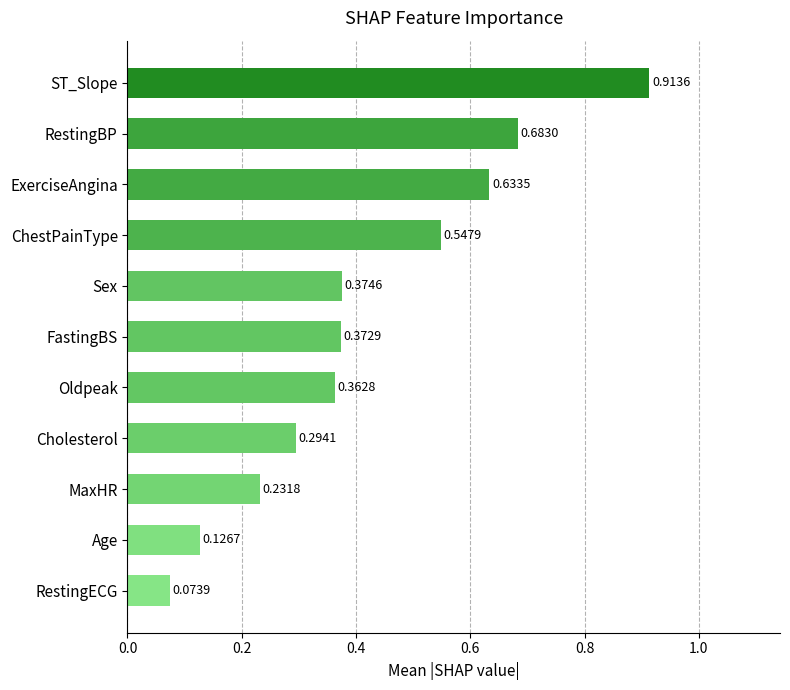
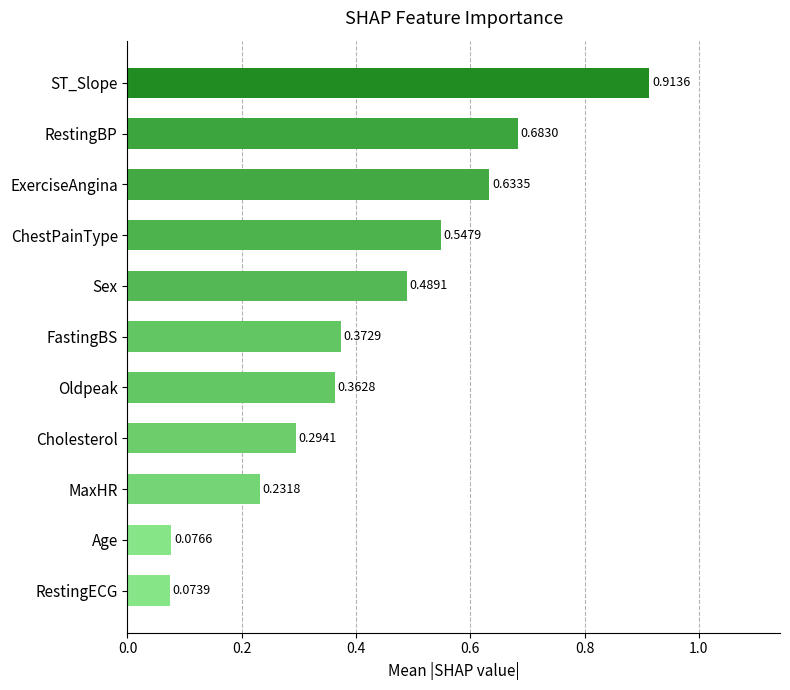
  {
    "ST_Slope": 0.9136,
    "RestingBP": 0.6830,
    "ExerciseAngina": 0.6335,
    "ChestPainType": 0.5479,
-   "Sex": 0.3746,
+   "Sex": 0.4891,
    "FastingBS": 0.3729,
    "Oldpeak": 0.3628,
    "Cholesterol": 0.2941,
    "MaxHR": 0.2318,
-   "Age": 0.1267,
+   "Age": 0.0766,
    "RestingECG": 0.0739
  }
